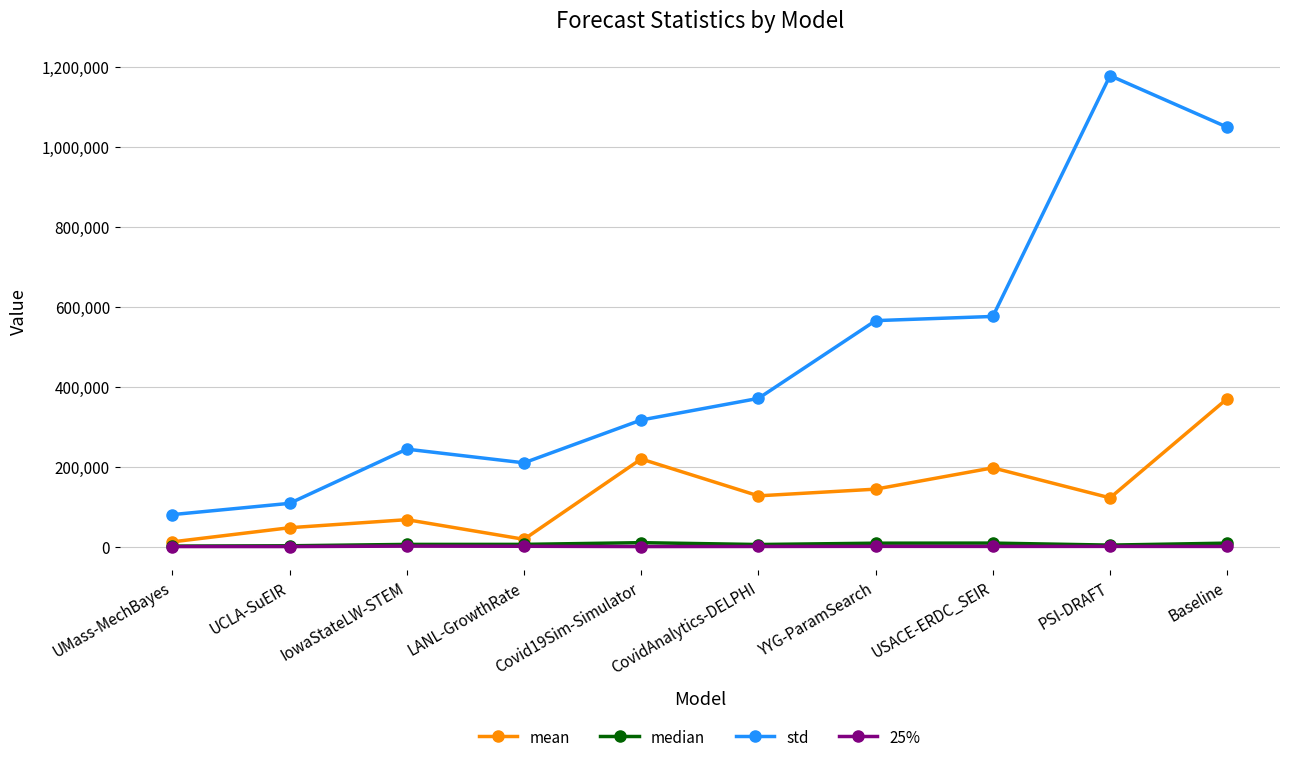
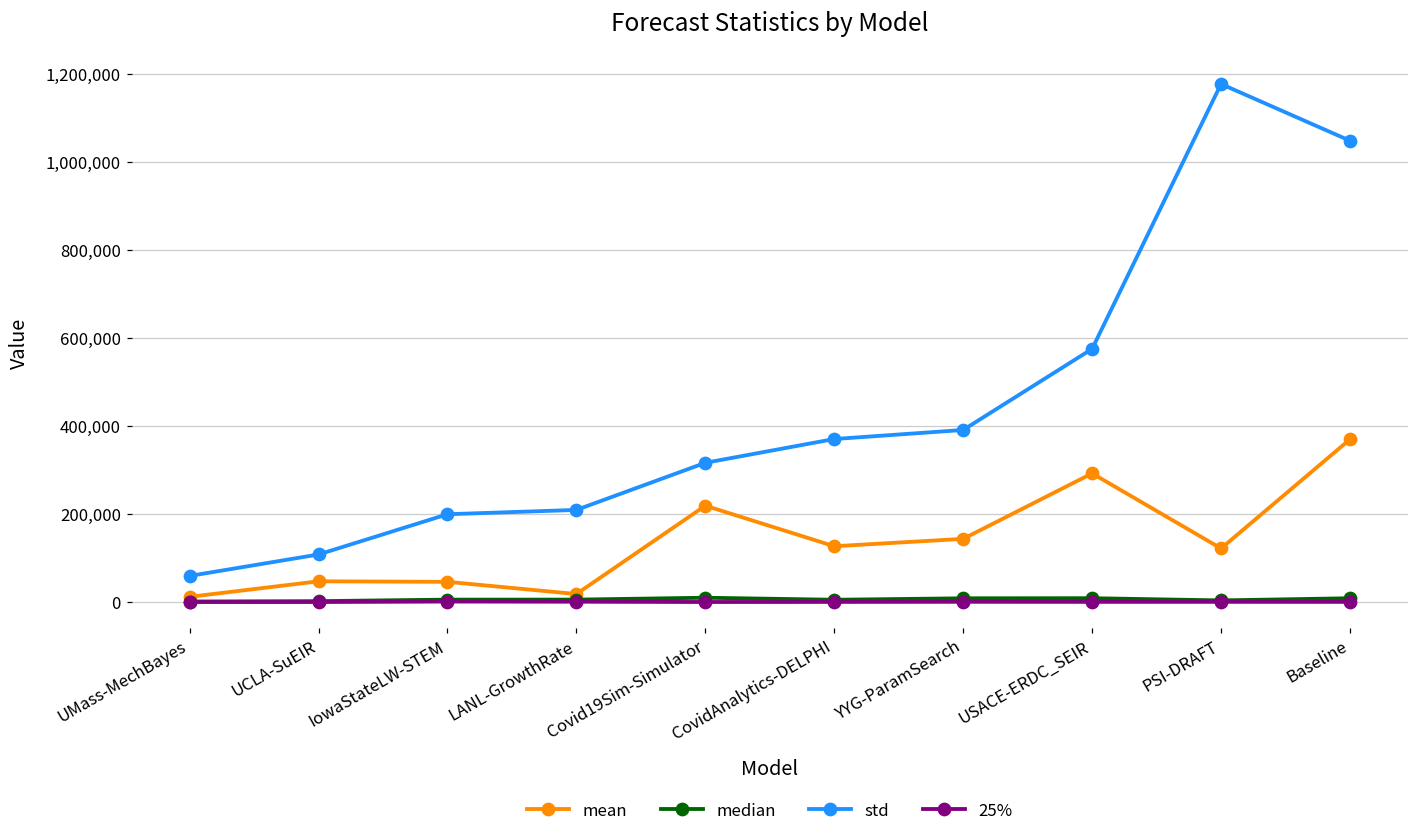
  {
    "mean": {
      "UMass-MechBayes": "10,000",
      "UCLA-SuEIR": "50,000",
-     "IowaStateLW-STEM": "70,000",
+     "IowaStateLW-STEM": "50,000",
      "LANL-GrowthRate": "20,000",
      "Covid19Sim-Simulator": "220,000",
      "CovidAnalytics-DELPHI": "130,000",
      "YYG-ParamSearch": "140,000",
-     "USACE-ERDC_SEIR": "200,000",
+     "USACE-ERDC_SEIR": "290,000",
      "PSI-DRAFT": "120,000",
      "Baseline": "370,000"
    },
    "median": {
      "Covid19Sim-Simulator": "10,000",
      "YYG-ParamSearch": "10,000",
      "USACE-ERDC_SEIR": "10,000",
      "Baseline": "10,000"
    },
    "std": {
-     "UMass-MechBayes": "80,000",
+     "UMass-MechBayes": "60,000",
      "UCLA-SuEIR": "110,000",
-     "IowaStateLW-STEM": "240,000",
+     "IowaStateLW-STEM": "200,000",
      "LANL-GrowthRate": "210,000",
      "Covid19Sim-Simulator": "320,000",
      "CovidAnalytics-DELPHI": "370,000",
-     "YYG-ParamSearch": "570,000",
+     "YYG-ParamSearch": "390,000",
      "USACE-ERDC_SEIR": "580,000",
      "PSI-DRAFT": "1,180,000",
      "Baseline": "1,050,000"
    },
    "25%": {
      "Covid19Sim-Simulator": "0",
      "YYG-ParamSearch": "0",
      "USACE-ERDC_SEIR": "0",
      "Baseline": "0"
    }
  }
